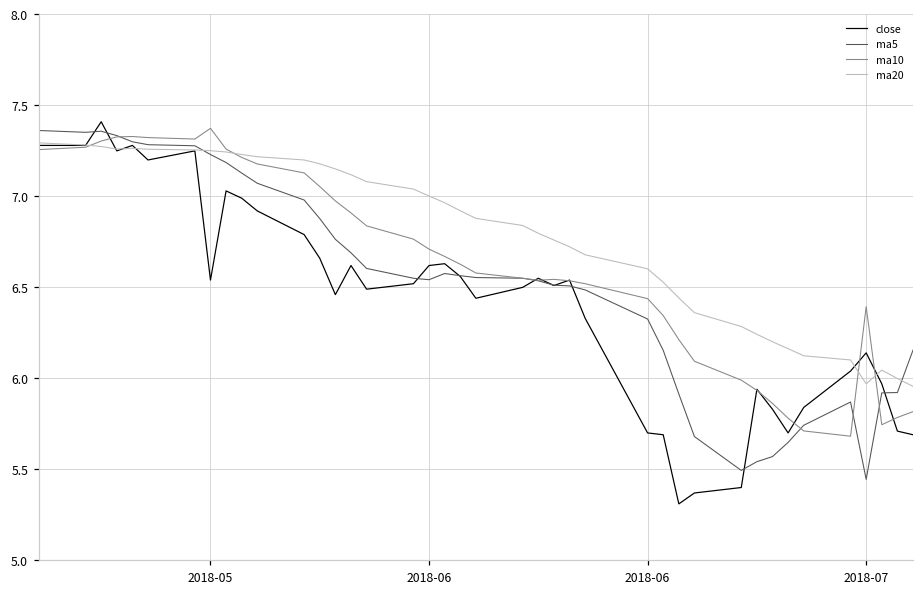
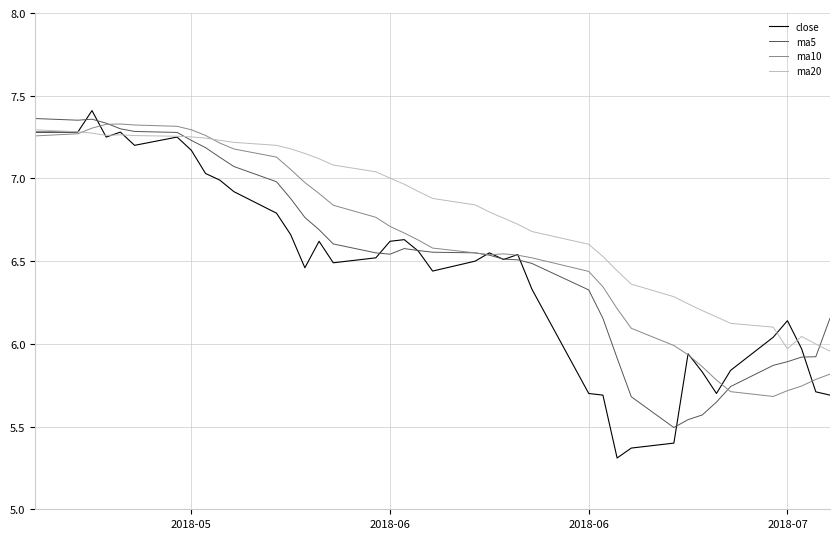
  {
    "close": {
-     "2018-05": 6.54,
+     "2018-05": 7.17,
      "2018-07": 6.14
    },
    "ma5": {
      "2018-05": 7.23,
-     "2018-07": 5.45
+     "2018-07": 5.89
    },
    "ma10": {
-     "2018-05": 7.37,
-     "2018-07": 6.39
+     "2018-05": 7.29,
+     "2018-07": 5.72
    },
    "ma20": {
      "2018-05": 7.25,
      "2018-07": 5.97
    }
  }
